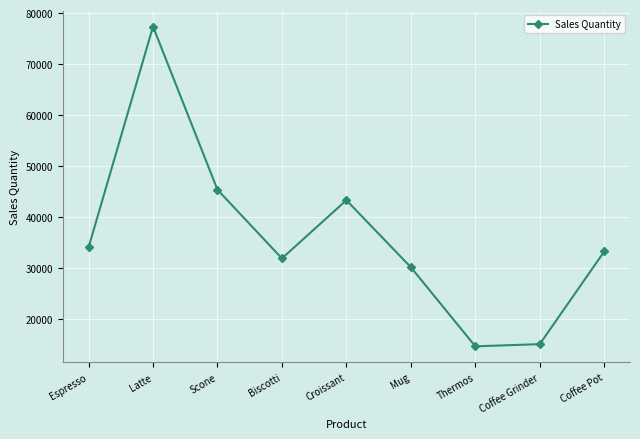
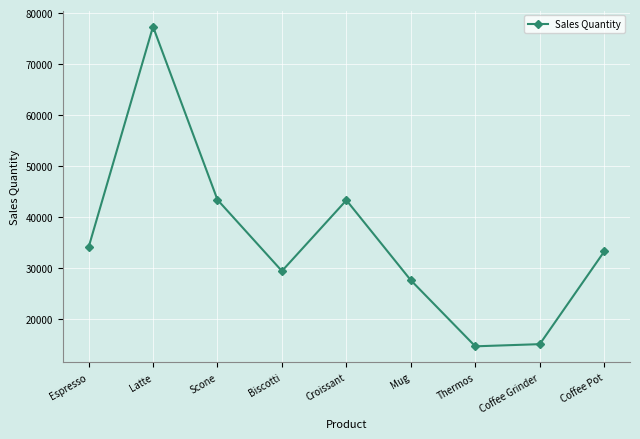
  {
    "Espresso": 34000,
    "Latte": 77000,
-   "Scone": 45000,
-   "Biscotti": 32000,
+   "Scone": 43000,
+   "Biscotti": 29000,
    "Croissant": 43000,
-   "Mug": 30000,
+   "Mug": 28000,
    "Thermos": 15000,
    "Coffee Grinder": 15000,
    "Coffee Pot": 33000
  }
